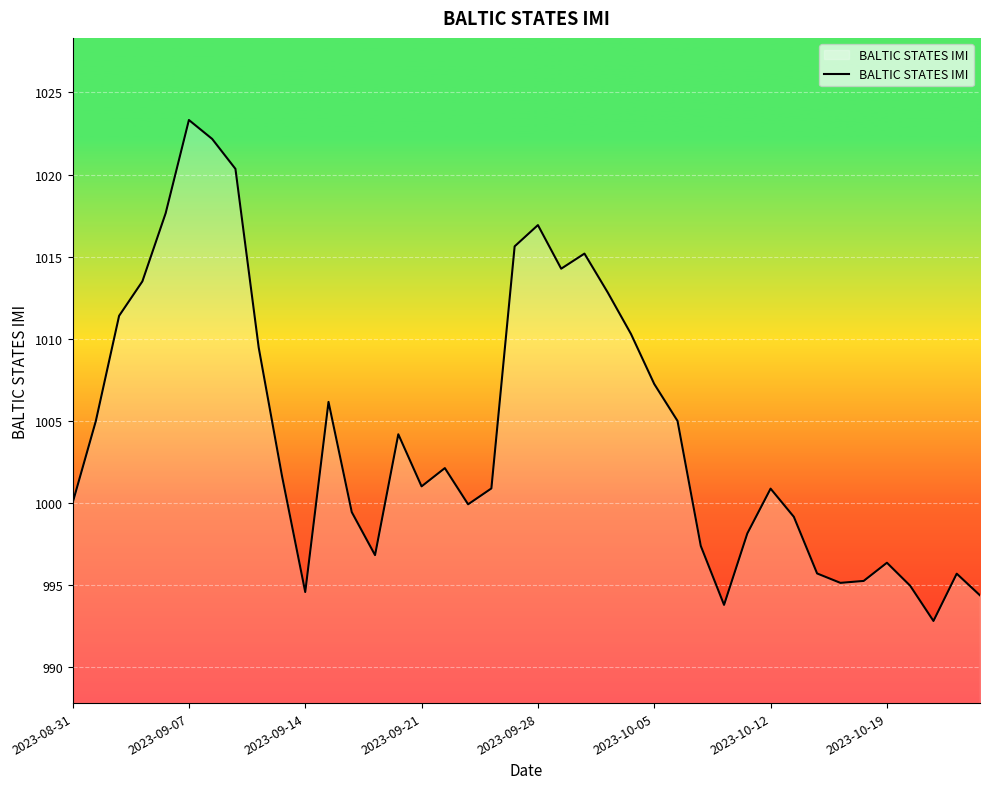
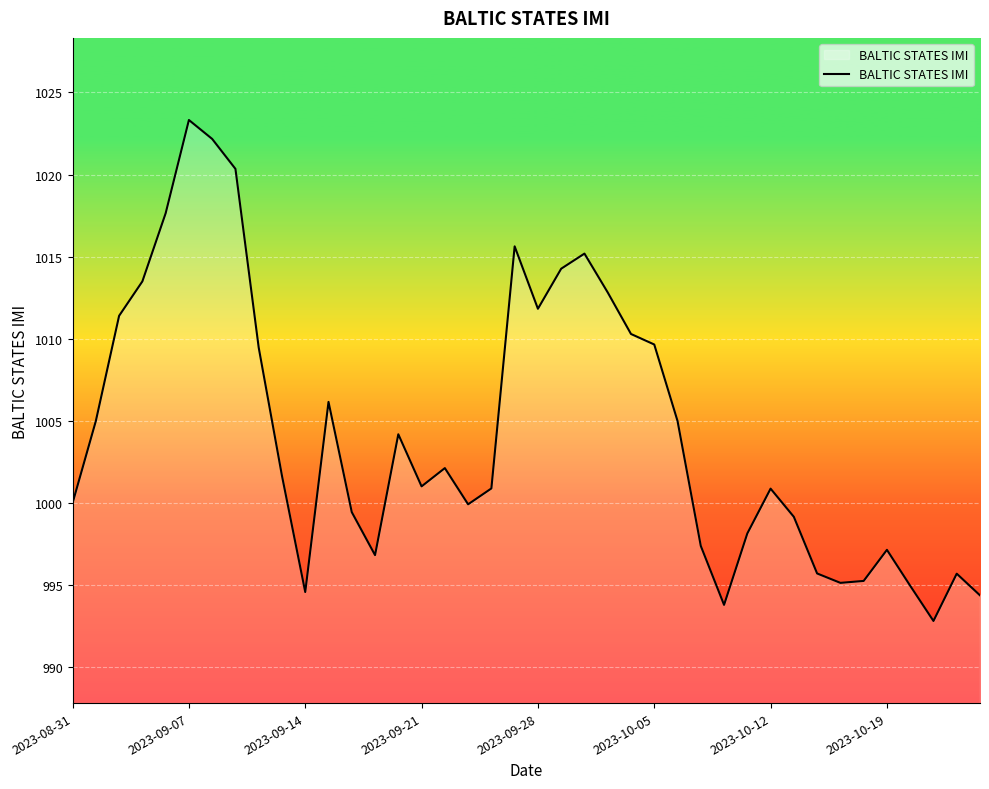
  {
    "2023-08-31": 1000.0,
    "2023-09-07": 1023.3,
    "2023-09-14": 994.6,
    "2023-09-21": 1001.0,
-   "2023-09-28": 1016.9,
-   "2023-10-05": 1007.2,
+   "2023-09-28": 1011.8,
+   "2023-10-05": 1009.7,
    "2023-10-12": 1000.9,
-   "2023-10-19": 996.4
+   "2023-10-19": 997.2
  }
